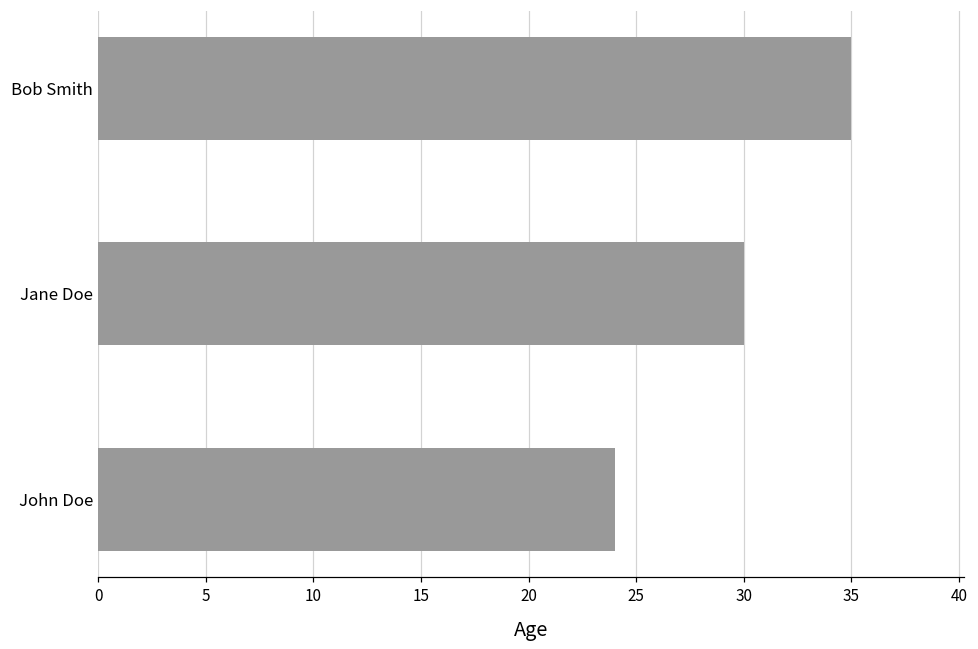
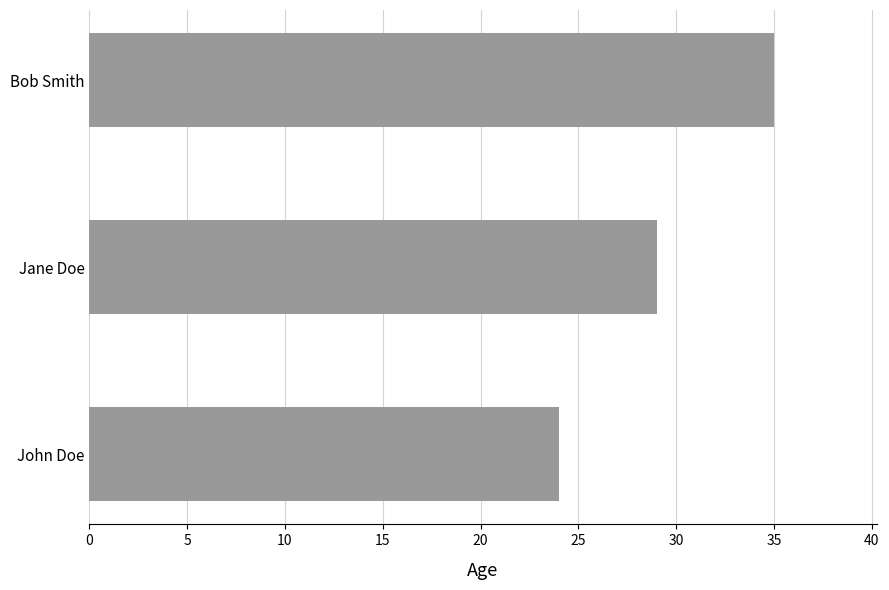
  {
    "Bob Smith": 35,
-   "Jane Doe": 30,
+   "Jane Doe": 29,
    "John Doe": 24
  }
